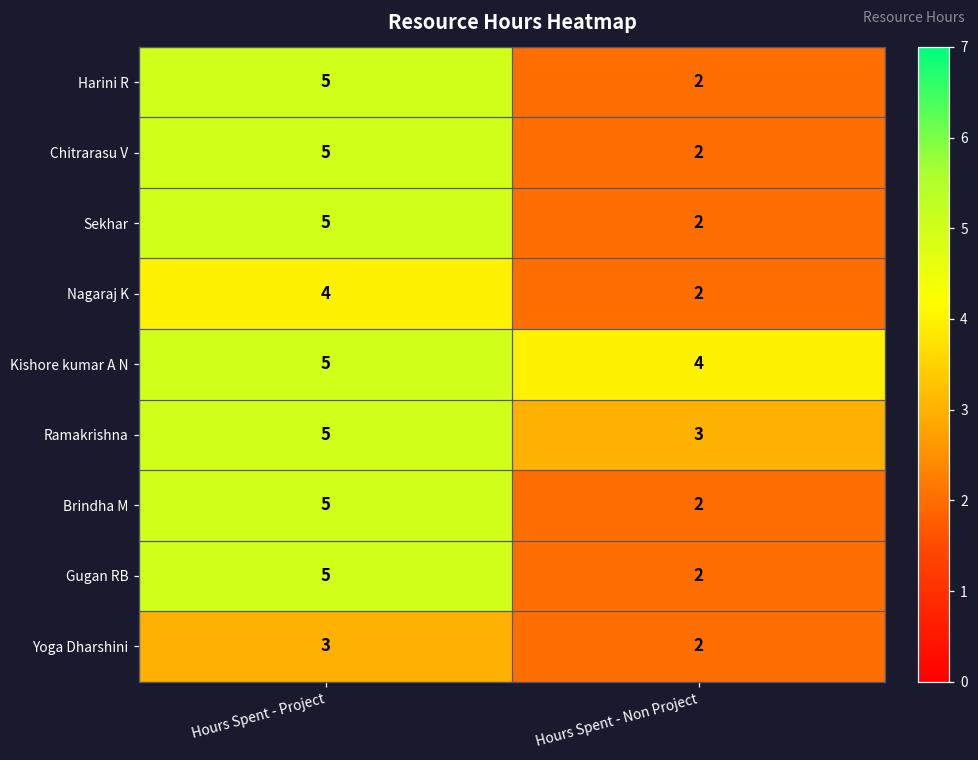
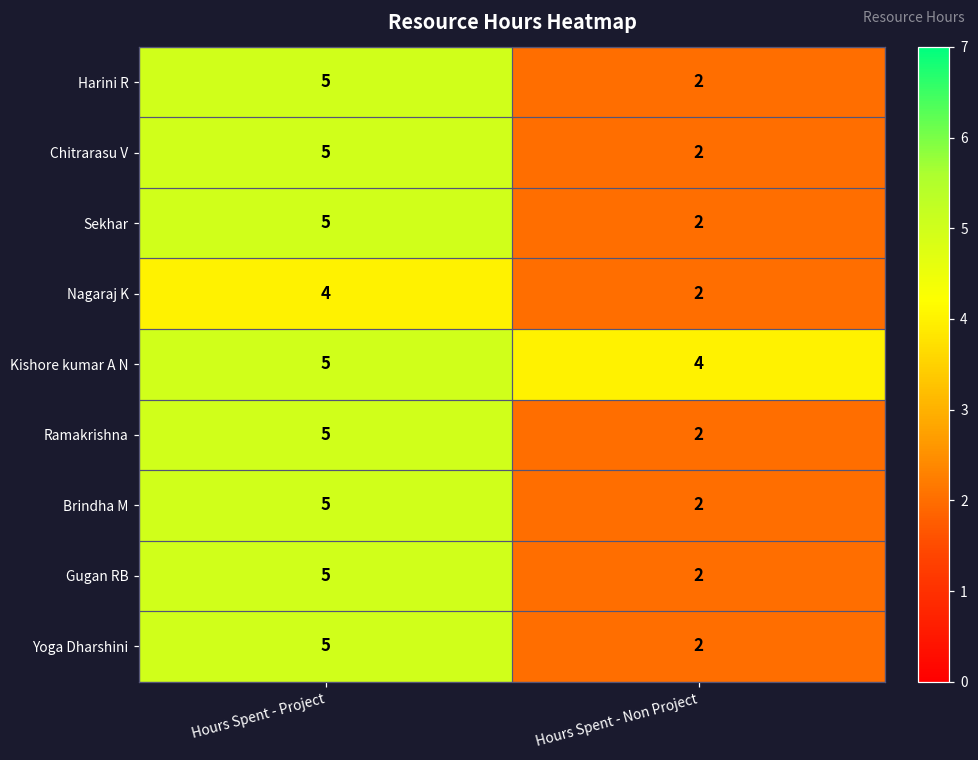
  {
    "Harini R": {
      "Hours Spent - Project": 5,
      "Hours Spent - Non Project": 2
    },
    "Chitrarasu V": {
      "Hours Spent - Project": 5,
      "Hours Spent - Non Project": 2
    },
    "Sekhar": {
      "Hours Spent - Project": 5,
      "Hours Spent - Non Project": 2
    },
    "Nagaraj K": {
      "Hours Spent - Project": 4,
      "Hours Spent - Non Project": 2
    },
    "Kishore kumar A N": {
      "Hours Spent - Project": 5,
      "Hours Spent - Non Project": 4
    },
    "Ramakrishna": {
      "Hours Spent - Project": 5,
-     "Hours Spent - Non Project": 3
+     "Hours Spent - Non Project": 2
    },
    "Brindha M": {
      "Hours Spent - Project": 5,
      "Hours Spent - Non Project": 2
    },
    "Gugan RB": {
      "Hours Spent - Project": 5,
      "Hours Spent - Non Project": 2
    },
    "Yoga Dharshini": {
-     "Hours Spent - Project": 3,
+     "Hours Spent - Project": 5,
      "Hours Spent - Non Project": 2
    }
  }
